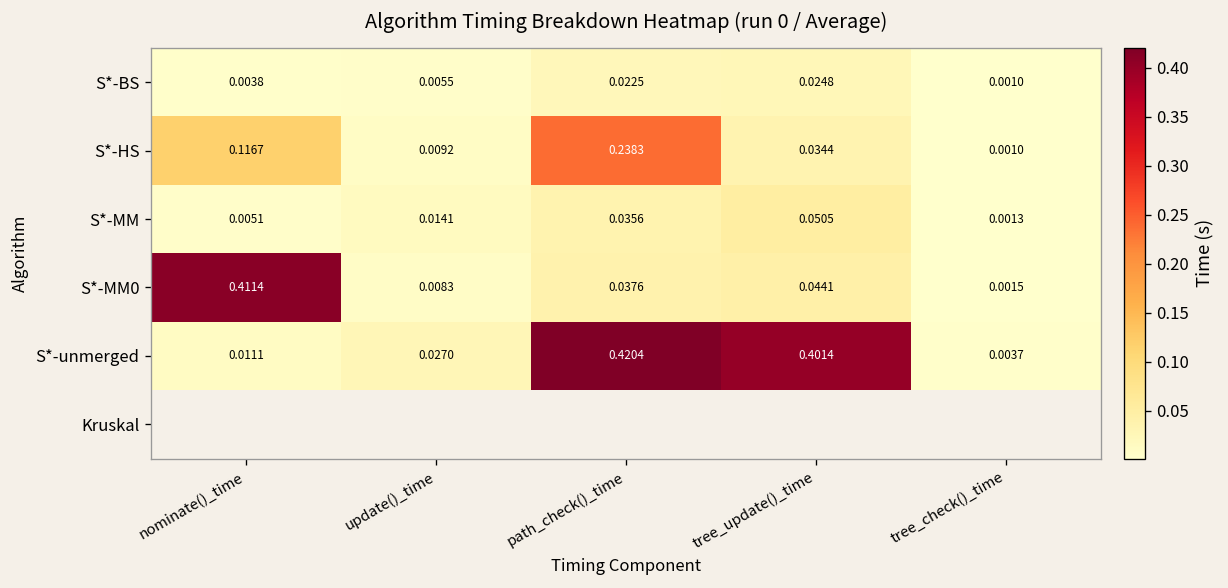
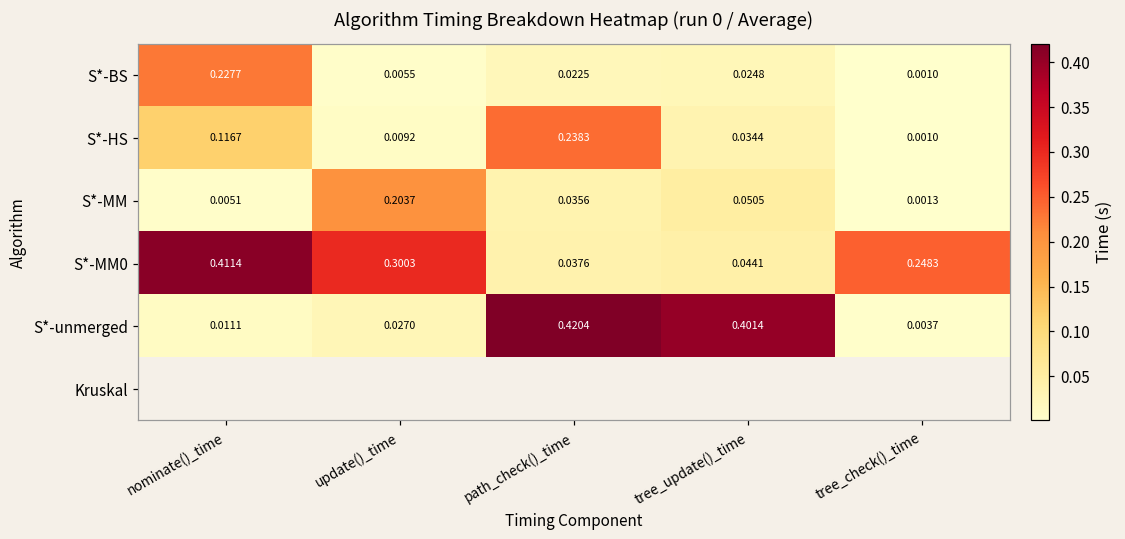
  {
    "S*-BS": {
-     "nominate()_time": 0.0038,
+     "nominate()_time": 0.2277,
      "update()_time": 0.0055,
      "path_check()_time": 0.0225,
      "tree_update()_time": 0.0248,
      "tree_check()_time": 0.0010
    },
    "S*-HS": {
      "nominate()_time": 0.1167,
      "update()_time": 0.0092,
      "path_check()_time": 0.2383,
      "tree_update()_time": 0.0344,
      "tree_check()_time": 0.0010
    },
    "S*-MM": {
      "nominate()_time": 0.0051,
-     "update()_time": 0.0141,
+     "update()_time": 0.2037,
      "path_check()_time": 0.0356,
      "tree_update()_time": 0.0505,
      "tree_check()_time": 0.0013
    },
    "S*-MM0": {
      "nominate()_time": 0.4114,
-     "update()_time": 0.0083,
+     "update()_time": 0.3003,
      "path_check()_time": 0.0376,
      "tree_update()_time": 0.0441,
-     "tree_check()_time": 0.0015
+     "tree_check()_time": 0.2483
    },
    "S*-unmerged": {
      "nominate()_time": 0.0111,
      "update()_time": 0.0270,
      "path_check()_time": 0.4204,
      "tree_update()_time": 0.4014,
      "tree_check()_time": 0.0037
    }
  }
